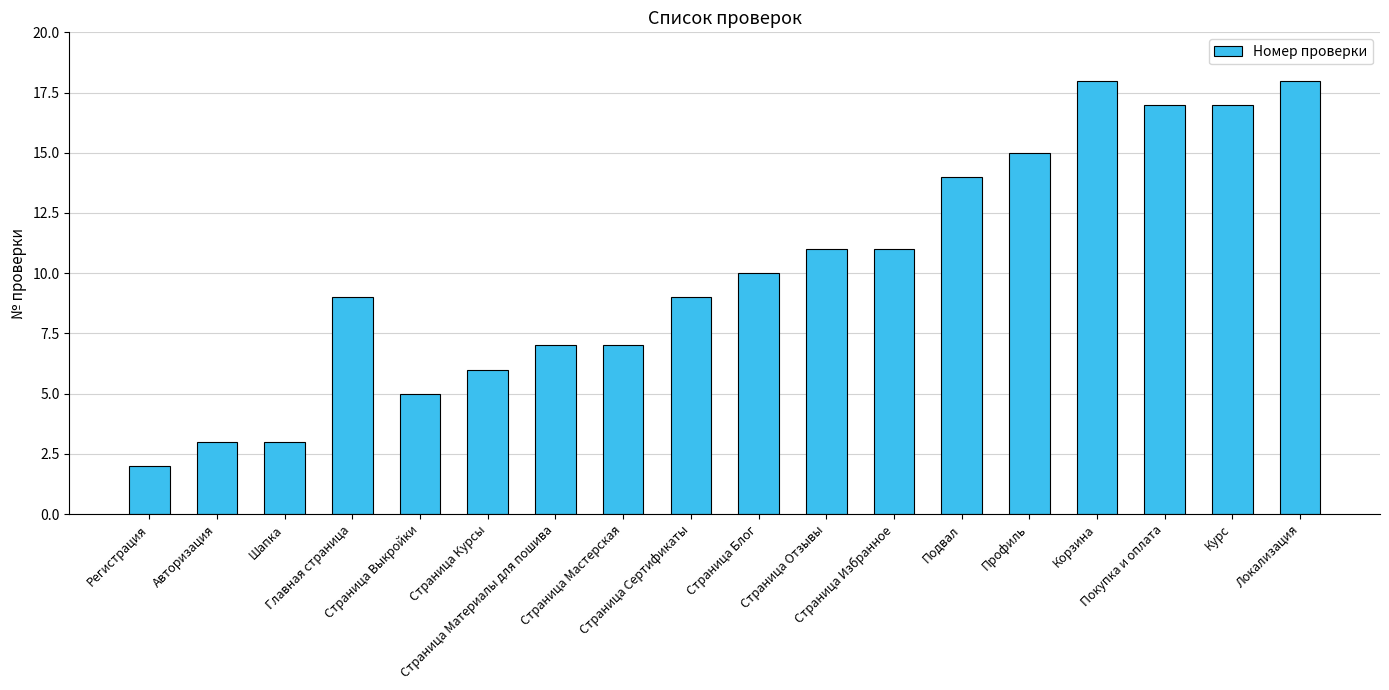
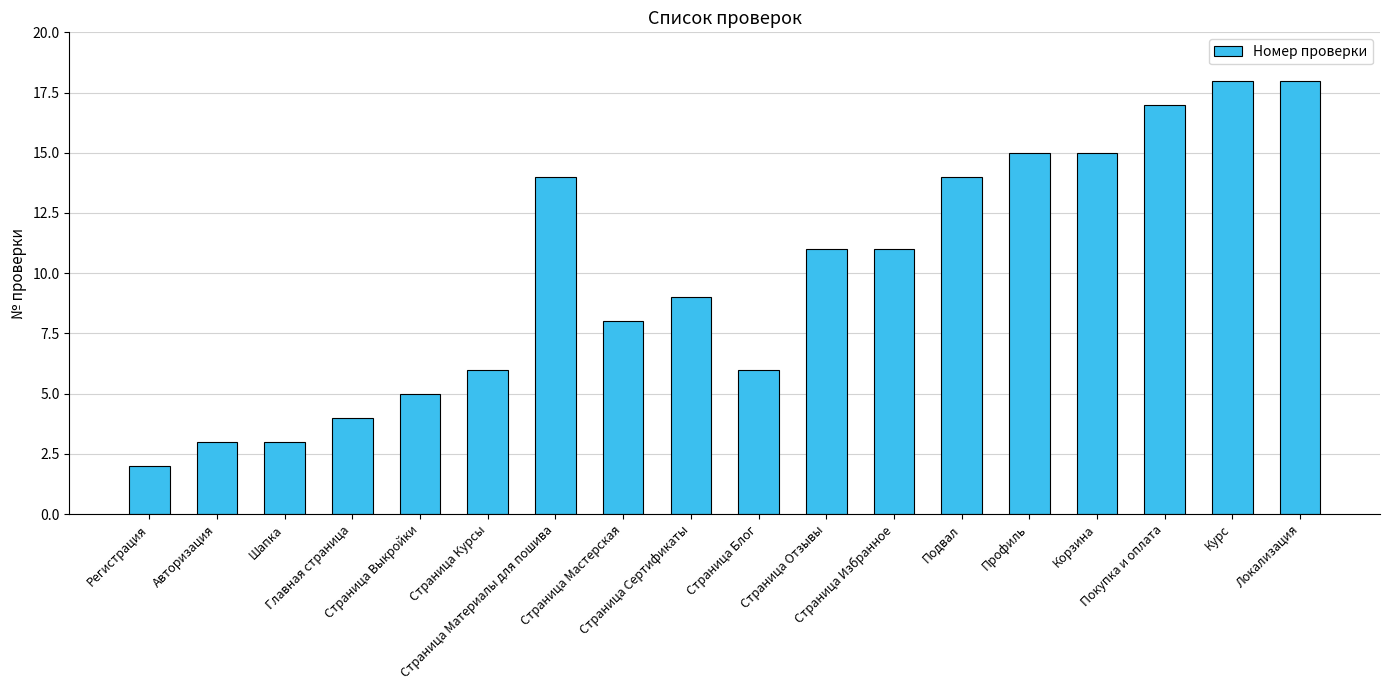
  {
    "Регистрация": 2,
    "Авторизация": 3,
    "Шапка": 3,
-   "Главная страница": 9,
+   "Главная страница": 4,
    "Страница Выкройки": 5,
    "Страница Курсы": 6,
-   "Страница Материалы для пошива": 7,
-   "Страница Мастерская": 7,
+   "Страница Материалы для пошива": 14,
+   "Страница Мастерская": 8,
    "Страница Сертификаты": 9,
-   "Страница Блог": 10,
+   "Страница Блог": 6,
    "Страница Отзывы": 11,
    "Страница Избранное": 11,
    "Подвал": 14,
    "Профиль": 15,
-   "Корзина": 18,
+   "Корзина": 15,
    "Покупка и оплата": 17,
-   "Курс": 17,
+   "Курс": 18,
    "Локализация": 18
  }
